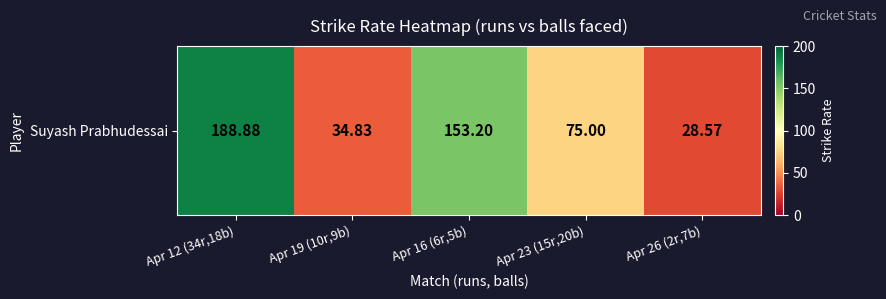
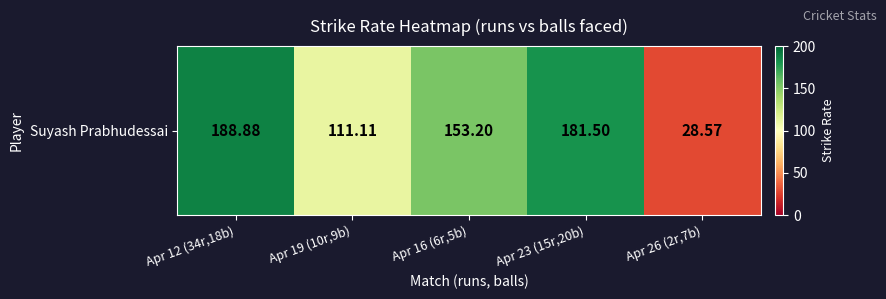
  {
    "Suyash Prabhudessai": {
      "Apr 12 (34r,18b)": 188.88,
-     "Apr 19 (10r,9b)": 34.83,
+     "Apr 19 (10r,9b)": 111.11,
      "Apr 16 (6r,5b)": 153.20,
-     "Apr 23 (15r,20b)": 75.00,
+     "Apr 23 (15r,20b)": 181.50,
      "Apr 26 (2r,7b)": 28.57
    }
  }
